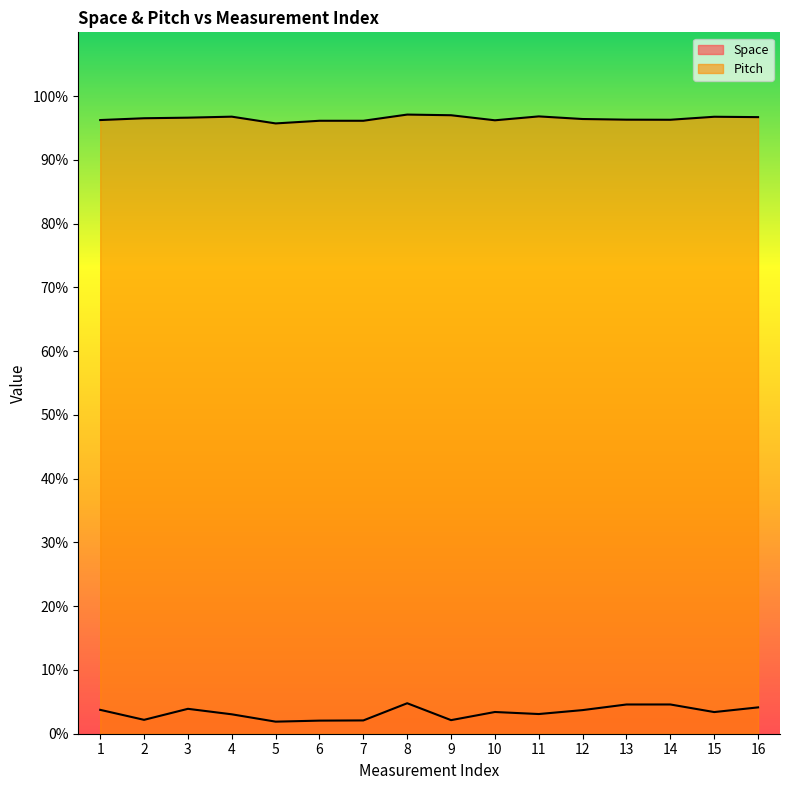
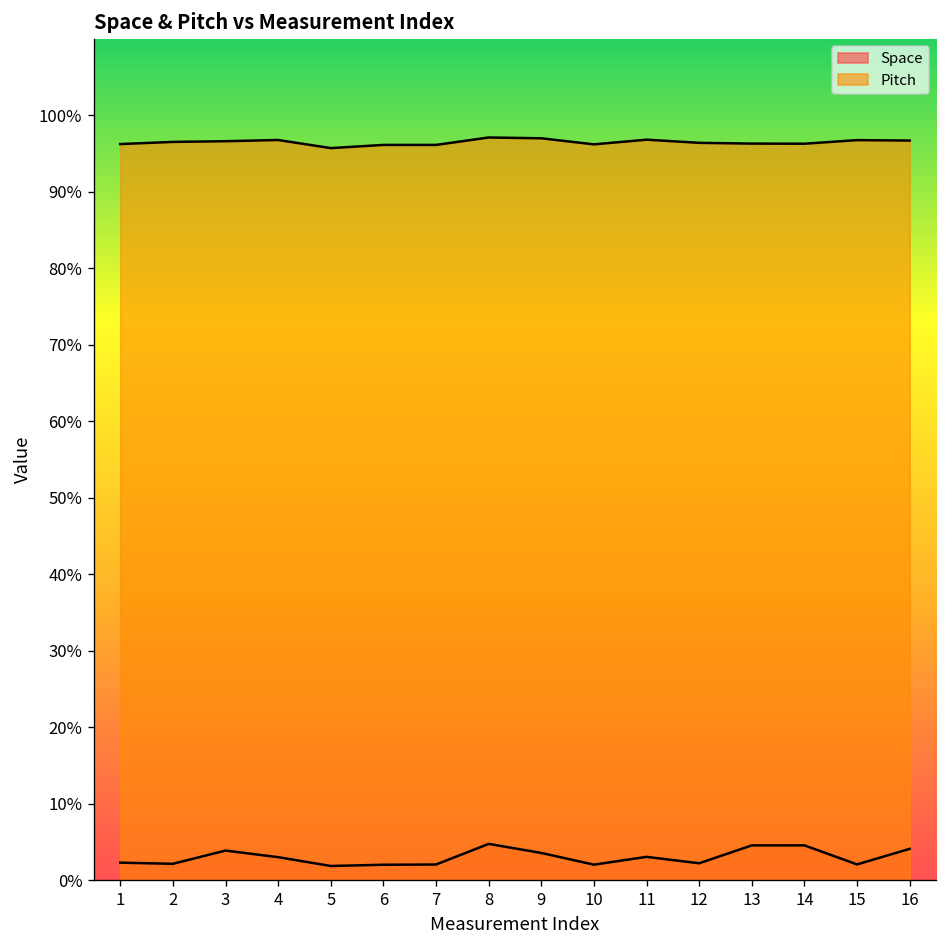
  {
    "Space": {
-     "1": "4%",
+     "1": "2%",
      "2": "2%",
      "3": "4%",
      "4": "3%",
      "5": "2%",
      "6": "2%",
      "7": "2%",
      "8": "5%",
-     "9": "2%",
-     "10": "3%",
+     "9": "4%",
+     "10": "2%",
      "11": "3%",
-     "12": "4%",
+     "12": "2%",
      "13": "5%",
      "14": "5%",
-     "15": "3%",
+     "15": "2%",
      "16": "4%"
    },
    "Pitch": {
      "1": "96%",
      "2": "97%",
      "3": "97%",
      "4": "97%",
      "5": "96%",
      "6": "96%",
      "7": "96%",
      "8": "97%",
      "9": "97%",
      "10": "96%",
      "11": "97%",
      "12": "96%",
      "13": "96%",
      "14": "96%",
      "15": "97%",
      "16": "97%"
    }
  }
